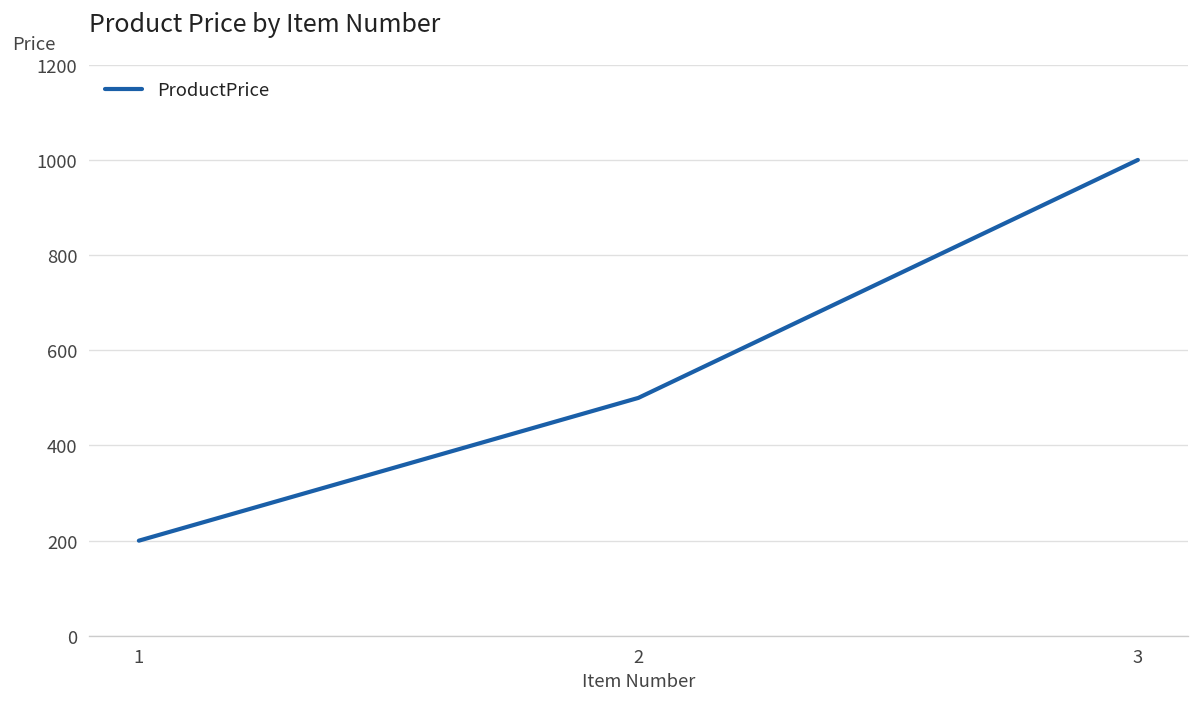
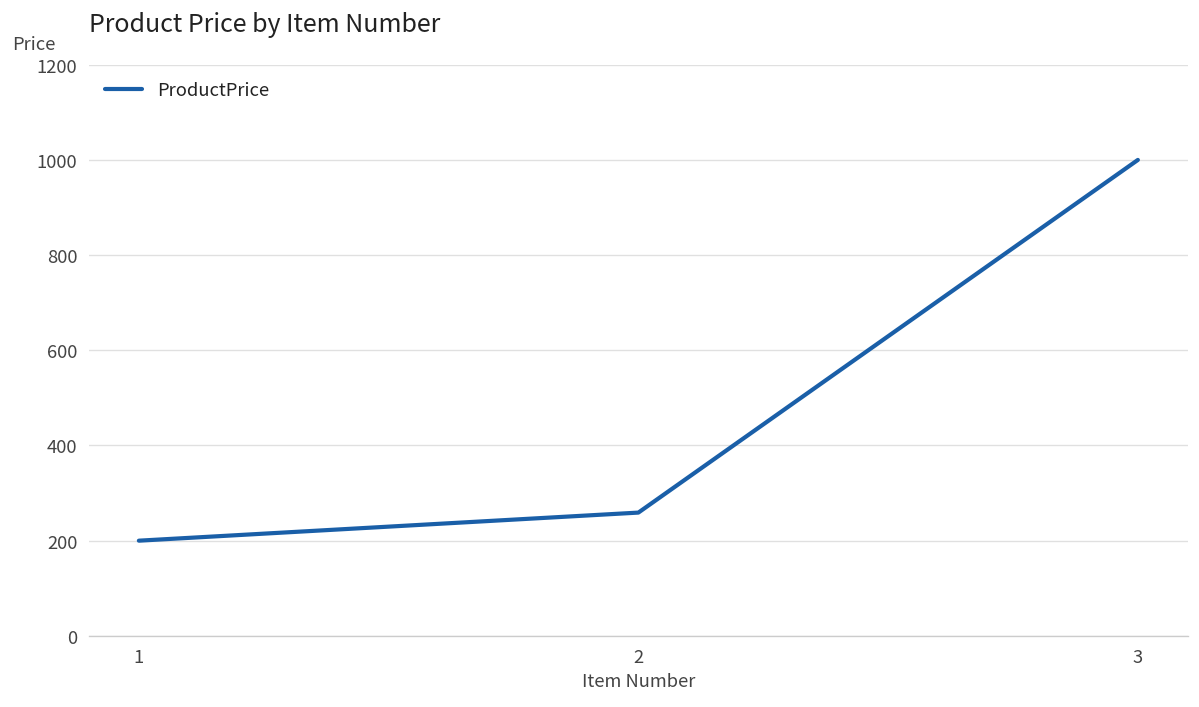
  {
    "1": 200,
-   "2": 500,
+   "2": 260,
    "3": 1000
  }
